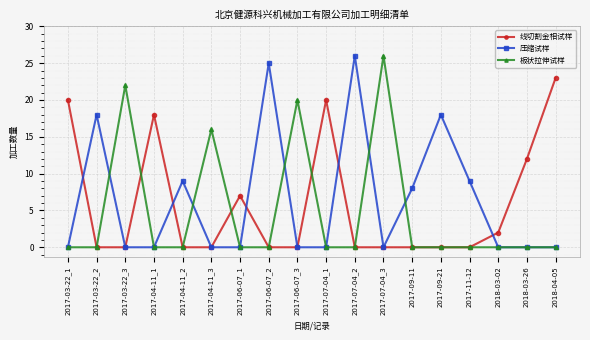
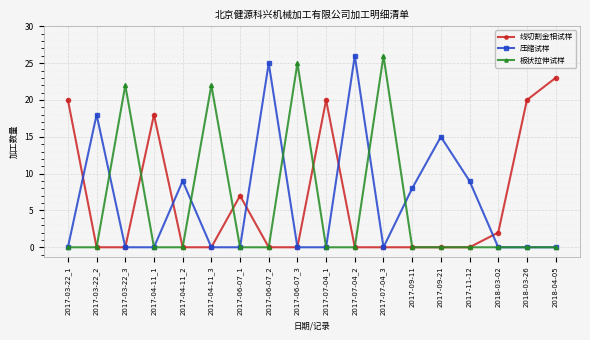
  {
    "线切割金相试样": {
      "2017-03-22_1": 20,
      "2017-04-11_1": 18,
      "2017-06-07_1": 7,
      "2017-07-04_1": 20,
      "2018-03-02": 2,
-     "2018-03-26": 12,
+     "2018-03-26": 20,
      "2018-04-05": 23
    },
    "压缩试样": {
      "2017-03-22_2": 18,
      "2017-04-11_2": 9,
      "2017-06-07_2": 25,
      "2017-07-04_2": 26,
      "2017-09-11": 8,
-     "2017-09-21": 18,
+     "2017-09-21": 15,
      "2017-11-12": 9
    },
    "板状拉伸试样": {
      "2017-03-22_3": 22,
-     "2017-04-11_3": 16,
-     "2017-06-07_3": 20,
+     "2017-04-11_3": 22,
+     "2017-06-07_3": 25,
      "2017-07-04_3": 26
    }
  }
